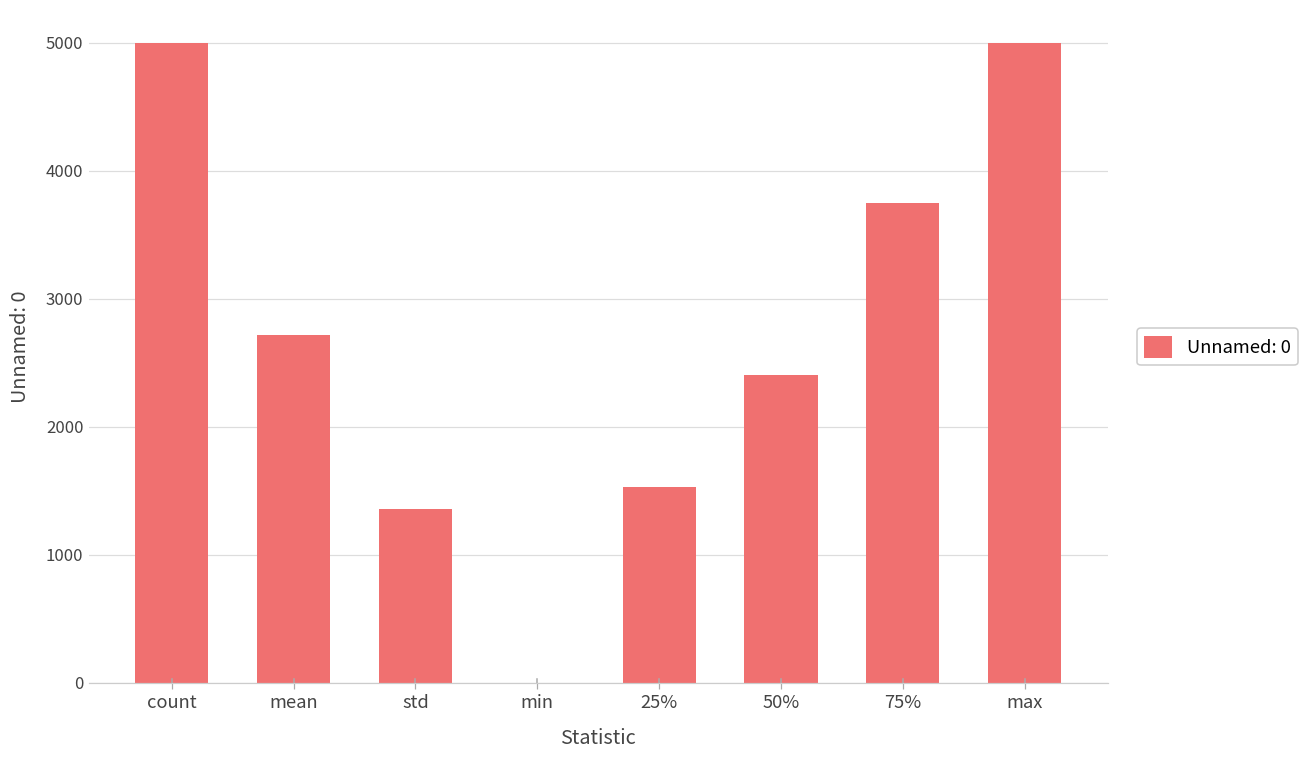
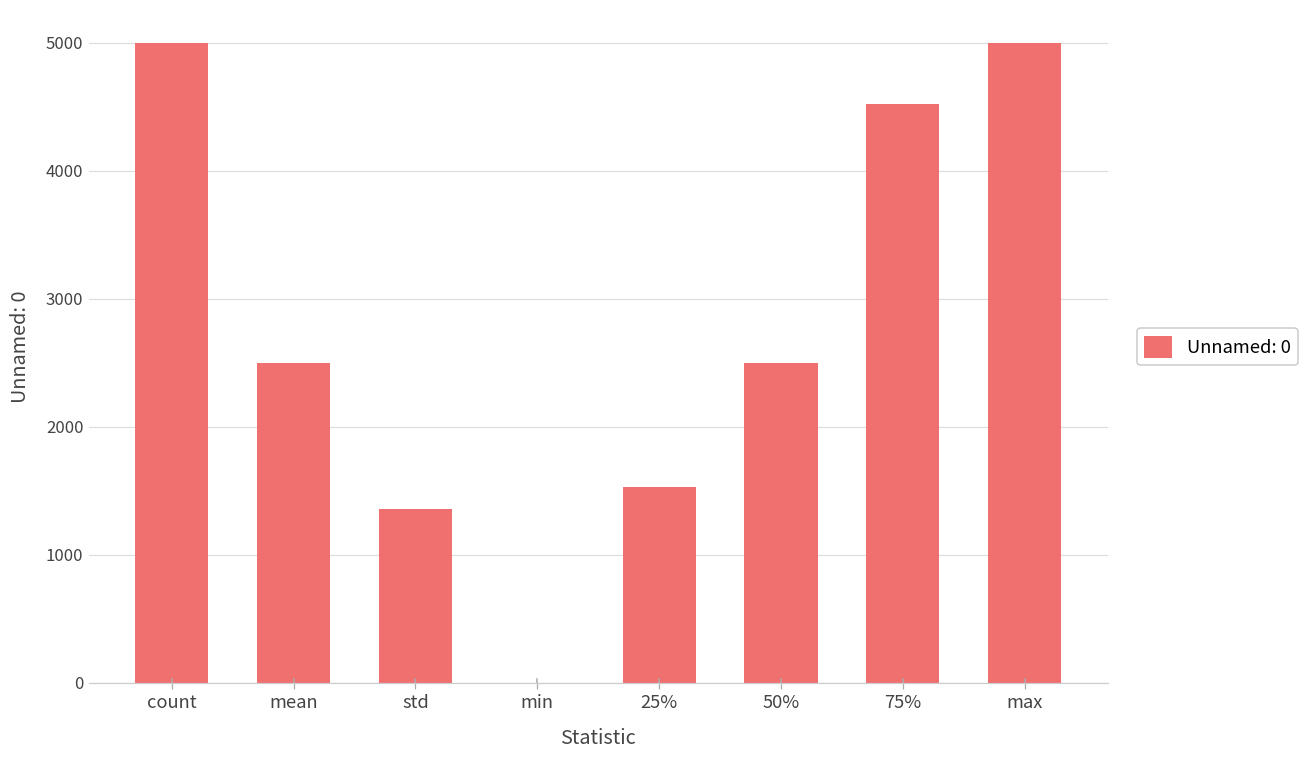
  {
    "count": 5000,
-   "mean": 2710,
+   "mean": 2500,
    "std": 1360,
    "25%": 1530,
-   "50%": 2400,
-   "75%": 3750,
+   "50%": 2500,
+   "75%": 4530,
    "max": 5000
  }
